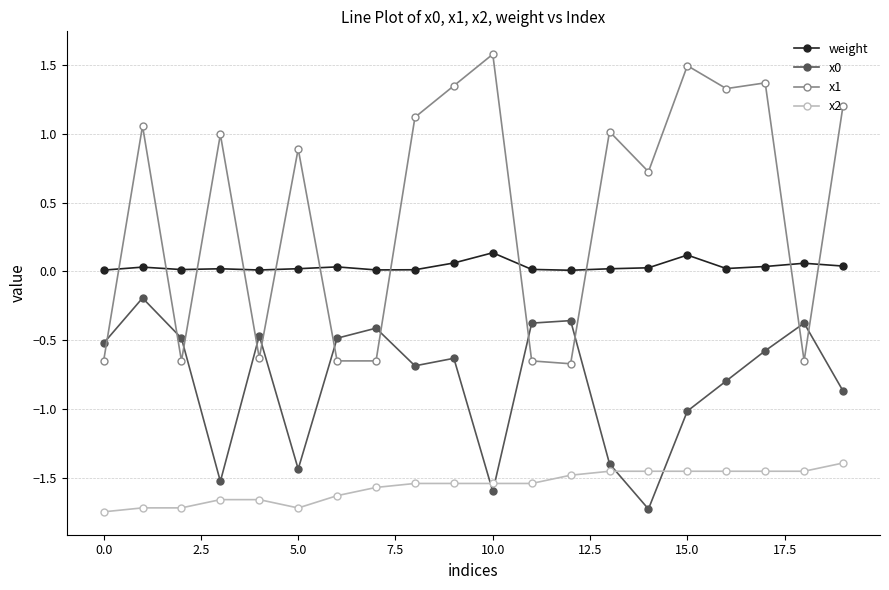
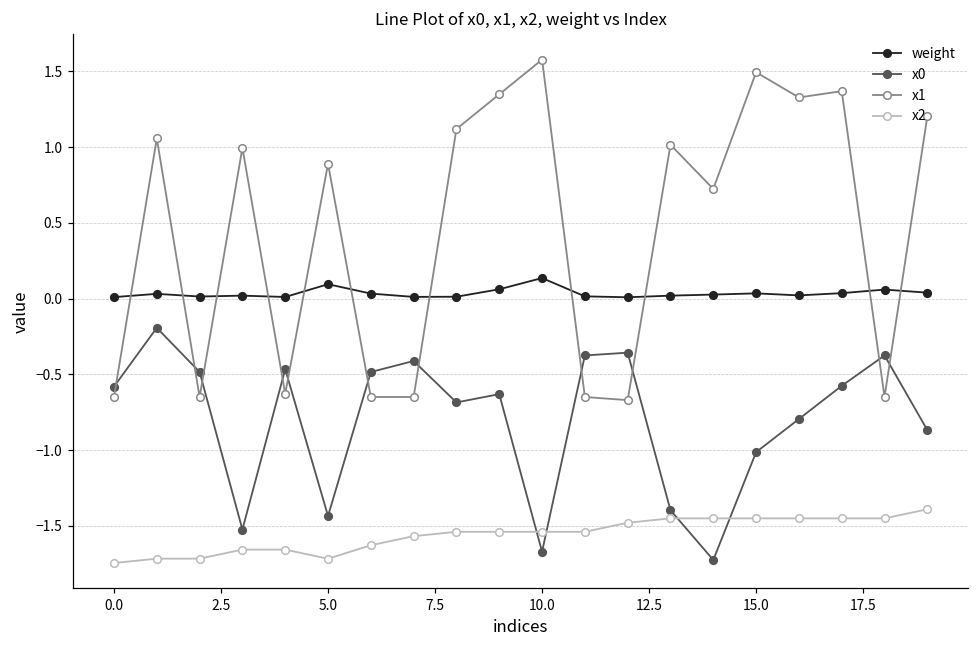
  {
    "weight": {
      "0.0": 0.01,
-     "5.0": 0.02,
+     "5.0": 0.10,
      "10.0": 0.14,
-     "15.0": 0.12
+     "15.0": 0.03
    },
    "x0": {
-     "0.0": -0.52,
+     "0.0": -0.58,
      "5.0": -1.43,
-     "10.0": -1.60,
+     "10.0": -1.67,
      "15.0": -1.01
    },
    "x1": {
      "0.0": -0.65,
      "5.0": 0.89,
      "10.0": 1.58,
      "15.0": 1.49
    },
    "x2": {
      "0.0": -1.75,
      "5.0": -1.72,
      "10.0": -1.54,
      "15.0": -1.45
    }
  }
